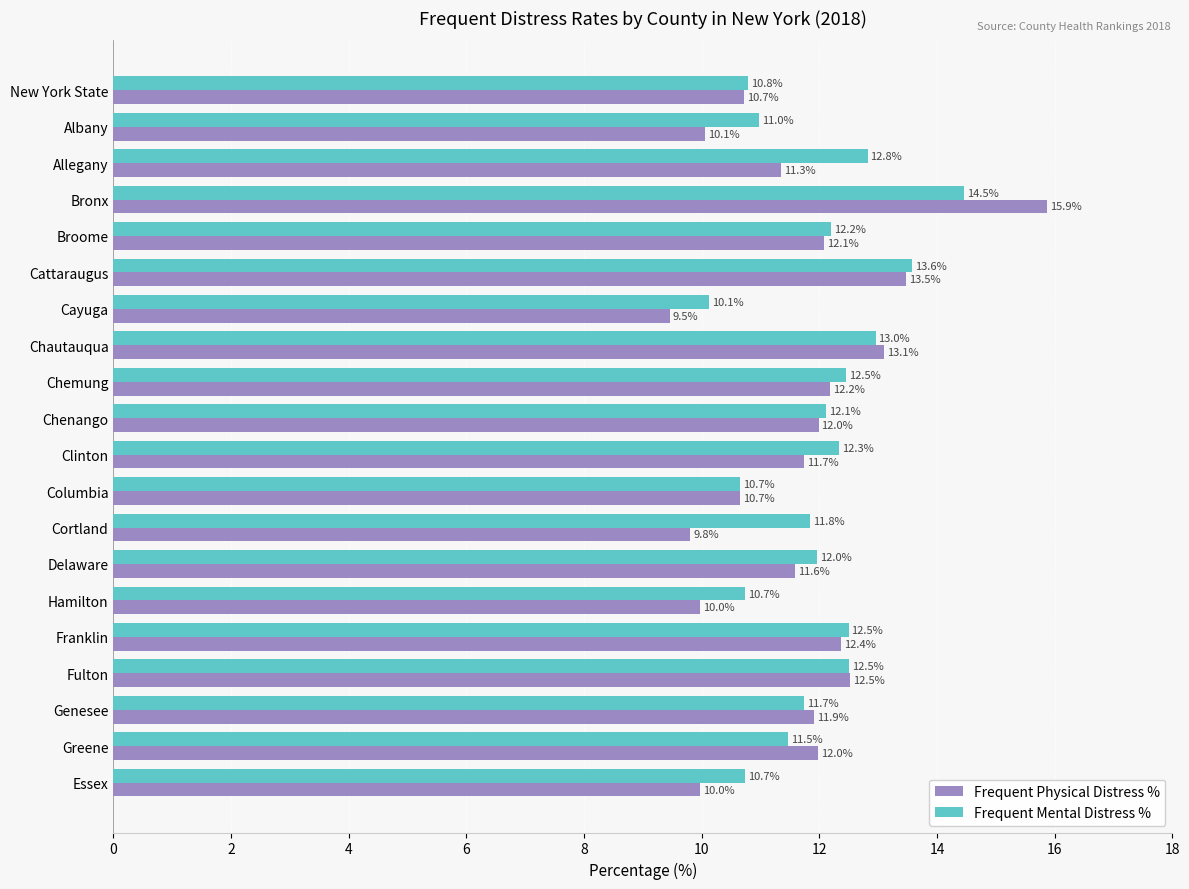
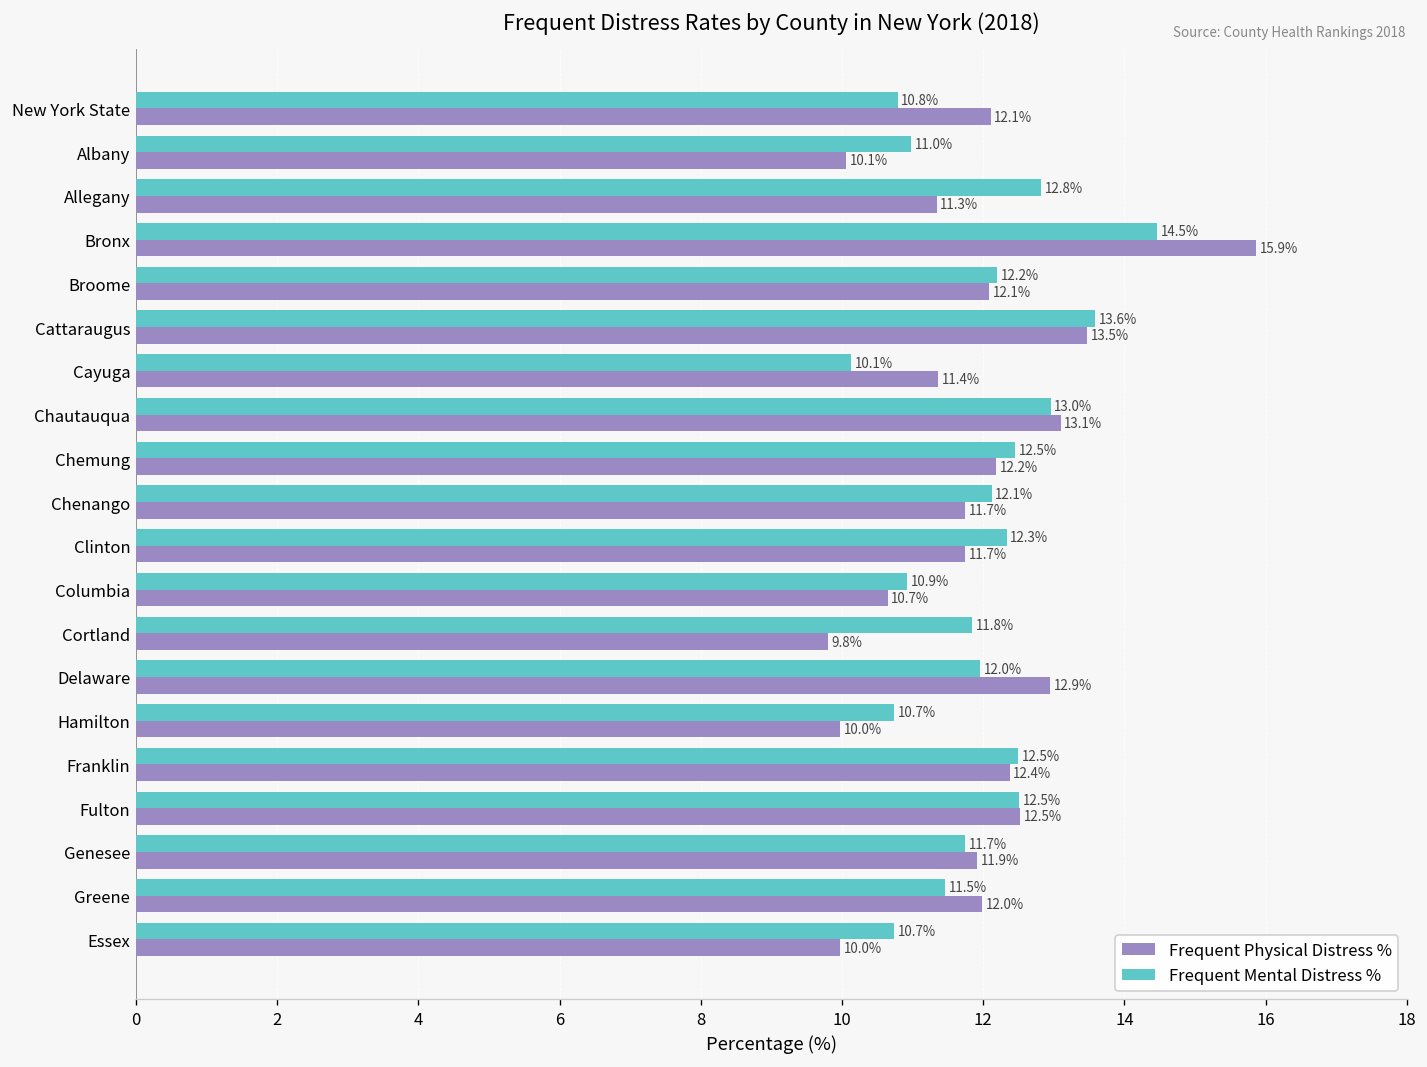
  {
    "Frequent Physical Distress %": {
-     "New York State": "10.7%",
+     "New York State": "12.1%",
      "Albany": "10.1%",
      "Allegany": "11.3%",
      "Bronx": "15.9%",
      "Broome": "12.1%",
      "Cattaraugus": "13.5%",
-     "Cayuga": "9.5%",
+     "Cayuga": "11.4%",
      "Chautauqua": "13.1%",
      "Chemung": "12.2%",
-     "Chenango": "12.0%",
+     "Chenango": "11.7%",
      "Clinton": "11.7%",
      "Columbia": "10.7%",
      "Cortland": "9.8%",
-     "Delaware": "11.6%",
+     "Delaware": "12.9%",
      "Hamilton": "10.0%",
      "Franklin": "12.4%",
      "Fulton": "12.5%",
      "Genesee": "11.9%",
      "Greene": "12.0%",
      "Essex": "10.0%"
    },
    "Frequent Mental Distress %": {
      "New York State": "10.8%",
      "Albany": "11.0%",
      "Allegany": "12.8%",
      "Bronx": "14.5%",
      "Broome": "12.2%",
      "Cattaraugus": "13.6%",
      "Cayuga": "10.1%",
      "Chautauqua": "13.0%",
      "Chemung": "12.5%",
      "Chenango": "12.1%",
      "Clinton": "12.3%",
-     "Columbia": "10.7%",
+     "Columbia": "10.9%",
      "Cortland": "11.8%",
      "Delaware": "12.0%",
      "Hamilton": "10.7%",
      "Franklin": "12.5%",
      "Fulton": "12.5%",
      "Genesee": "11.7%",
      "Greene": "11.5%",
      "Essex": "10.7%"
    }
  }
